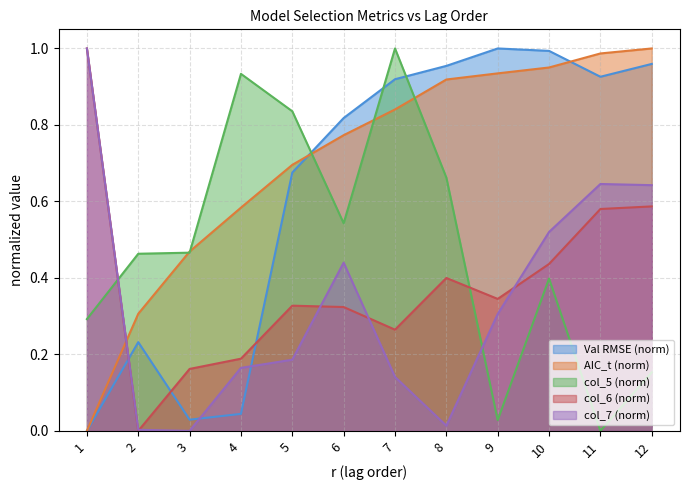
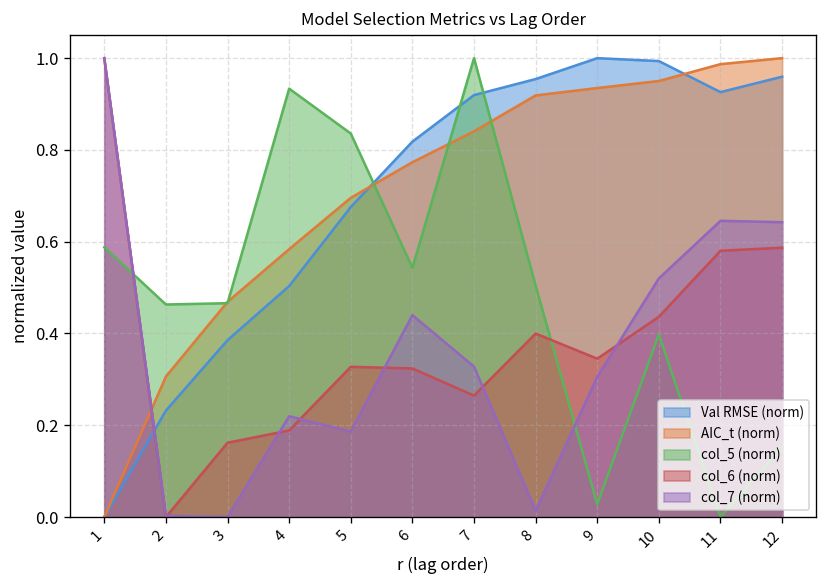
  {
    "Val RMSE (norm)": {
      "2": 0.23,
-     "3": 0.03,
-     "4": 0.04,
+     "3": 0.39,
+     "4": 0.50,
      "5": 0.68,
      "6": 0.82,
      "7": 0.92,
      "8": 0.95,
      "9": 1.00,
      "10": 0.99,
      "11": 0.93,
      "12": 0.96
    },
    "col_5 (norm)": {
-     "1": 0.29,
+     "1": 0.59,
      "2": 0.46,
      "4": 0.93,
      "5": 0.84,
      "6": 0.54,
      "7": 1.00,
-     "8": 0.66,
+     "8": 0.50,
      "9": 0.03,
      "10": 0.40,
      "11": 0.00
    },
    "col_7 (norm)": {
      "3": 0.00,
-     "4": 0.16,
+     "4": 0.22,
      "5": 0.19,
      "6": 0.44,
-     "7": 0.14,
+     "7": 0.33,
      "8": 0.01,
      "9": 0.31,
      "10": 0.52,
      "11": 0.65,
      "12": 0.64
    }
  }
